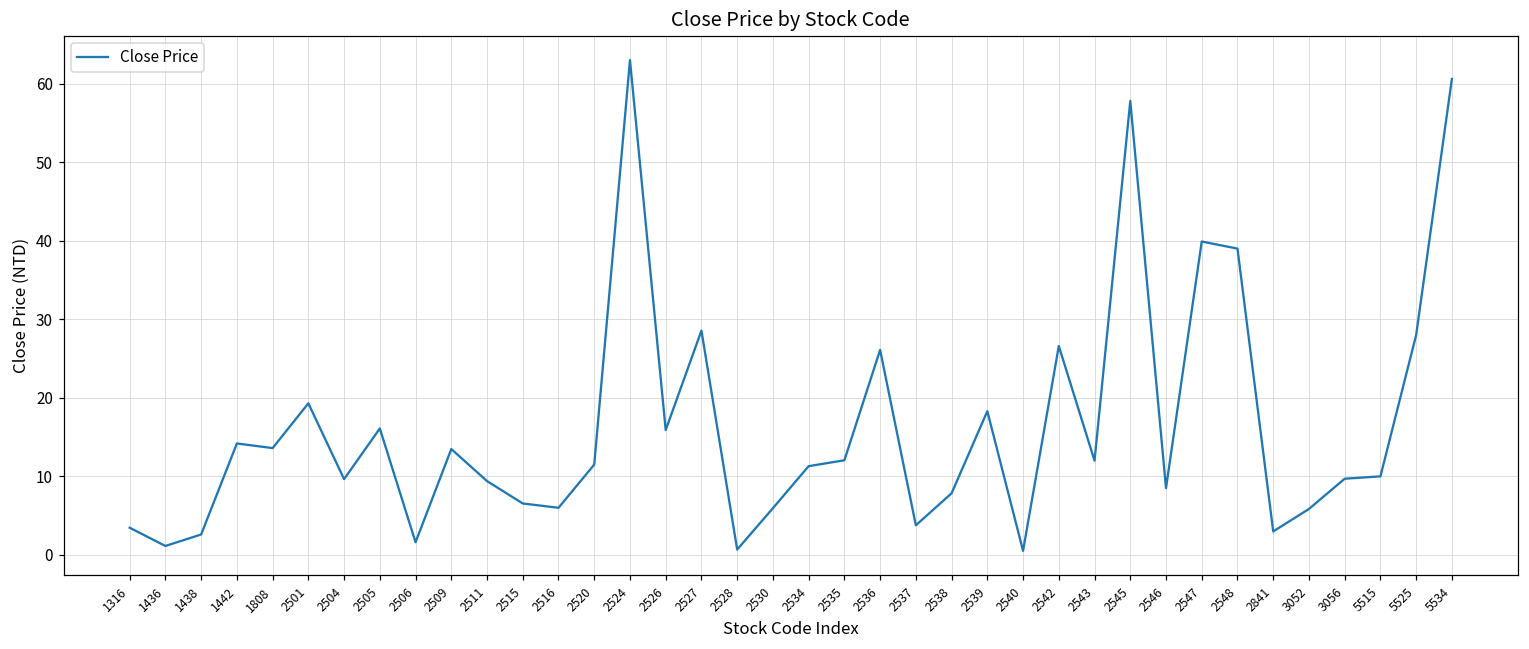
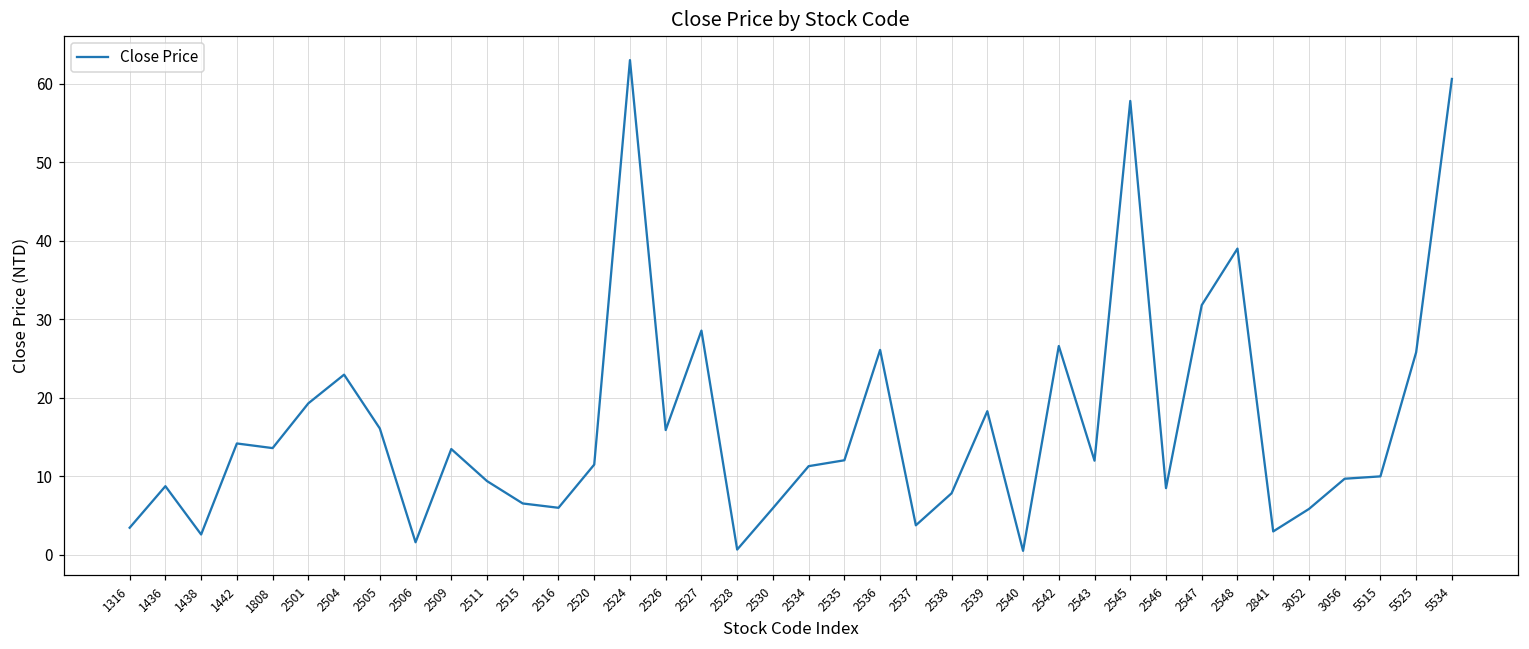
  {
    "1316": 3,
-   "1436": 1,
+   "1436": 9,
    "1438": 3,
    "1442": 14,
    "1808": 14,
    "2501": 19,
-   "2504": 10,
+   "2504": 23,
    "2505": 16,
    "2506": 2,
    "2509": 13,
    "2511": 9,
    "2515": 7,
    "2516": 6,
    "2520": 12,
    "2524": 63,
    "2526": 16,
    "2527": 29,
    "2528": 1,
    "2530": 6,
    "2534": 11,
    "2535": 12,
    "2536": 26,
    "2537": 4,
    "2538": 8,
    "2539": 18,
    "2540": 1,
    "2542": 27,
    "2543": 12,
    "2545": 58,
    "2546": 9,
-   "2547": 40,
+   "2547": 32,
    "2548": 39,
    "2841": 3,
    "3052": 6,
    "3056": 10,
    "5515": 10,
-   "5525": 28,
+   "5525": 26,
    "5534": 61
  }
